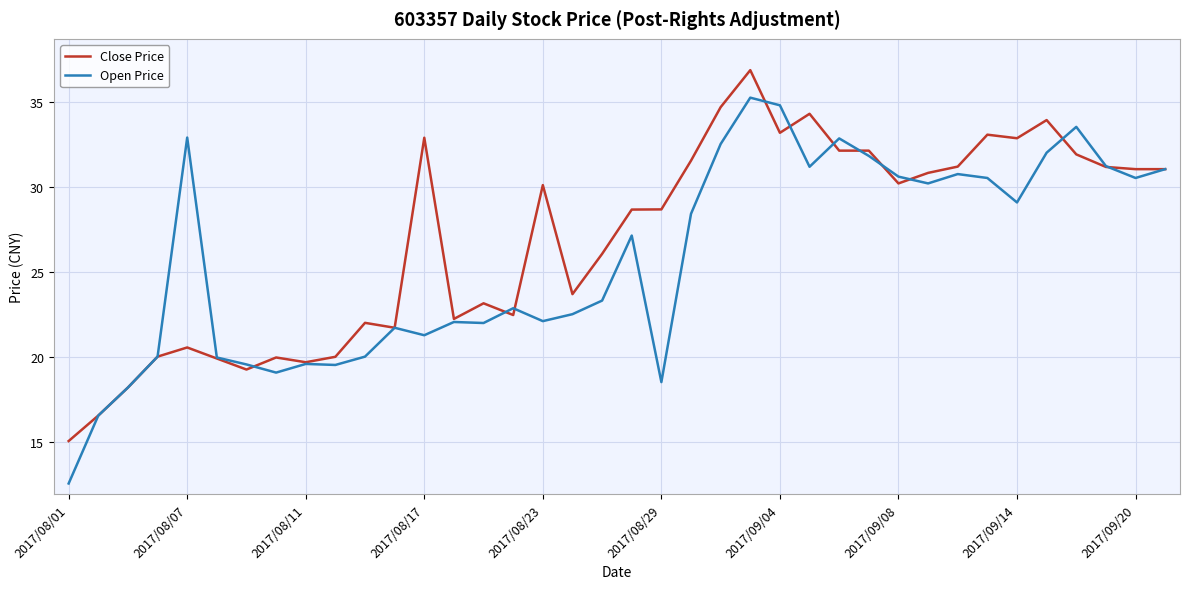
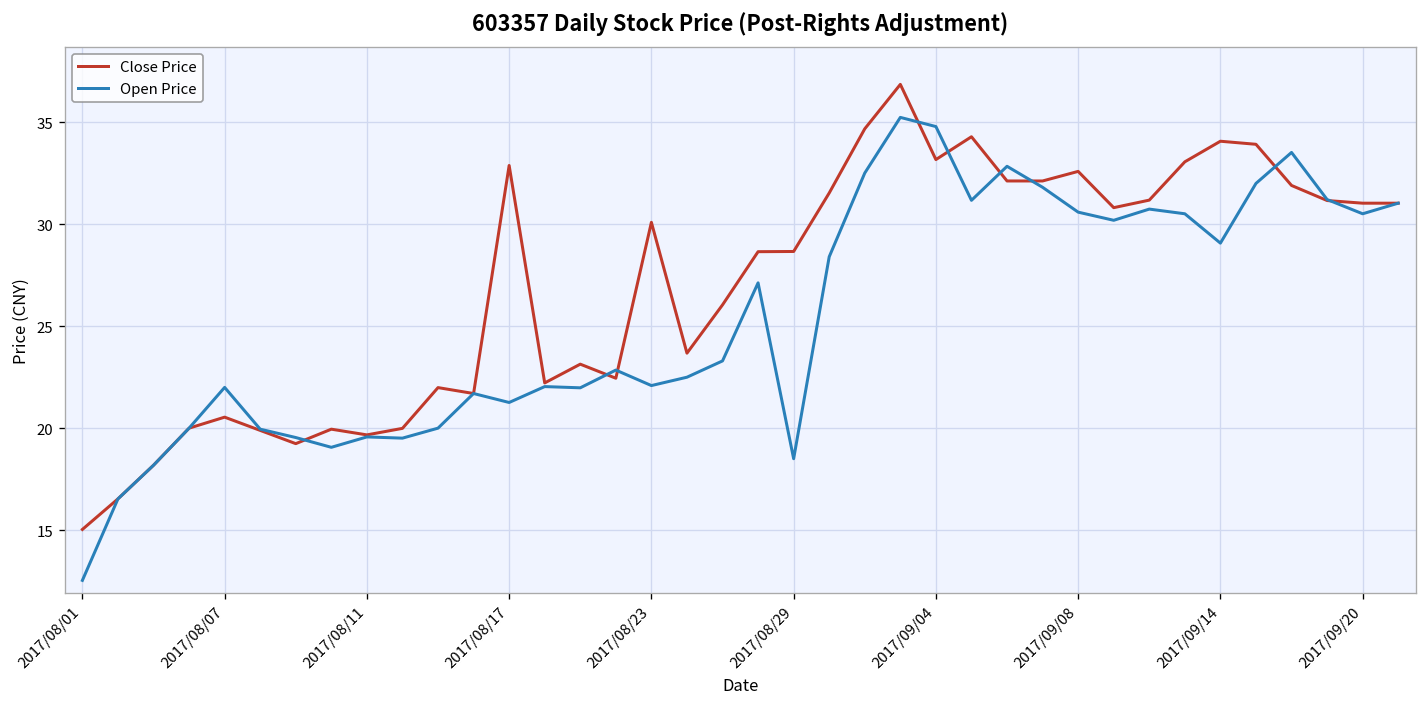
  {
    "Close Price": {
      "2017/08/01": 15.0,
      "2017/08/07": 20.5,
      "2017/08/17": 32.9,
      "2017/08/23": 30.1,
      "2017/08/29": 28.7,
      "2017/09/04": 33.2,
-     "2017/09/08": 30.2,
-     "2017/09/14": 32.9,
+     "2017/09/08": 32.6,
+     "2017/09/14": 34.1,
      "2017/09/20": 31.0
    },
    "Open Price": {
      "2017/08/01": 12.5,
-     "2017/08/07": 32.9,
+     "2017/08/07": 22.0,
      "2017/08/17": 21.3,
      "2017/08/23": 22.1,
      "2017/08/29": 18.5,
      "2017/09/04": 34.8,
      "2017/09/08": 30.6,
      "2017/09/14": 29.1,
      "2017/09/20": 30.5
    }
  }
